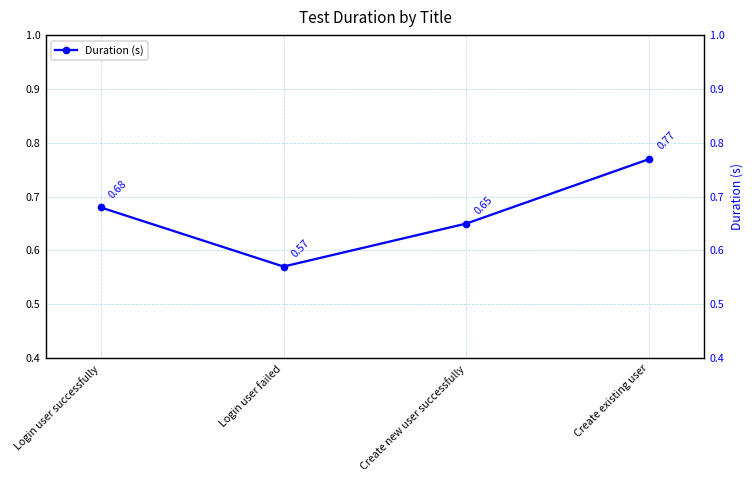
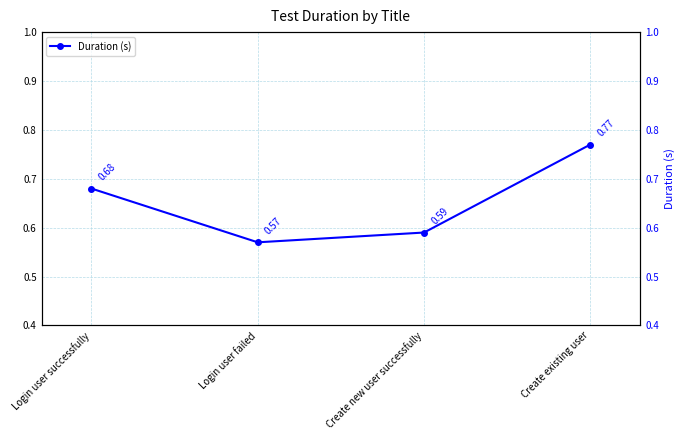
  {
    "Login user successfully": 0.68,
    "Login user failed": 0.57,
-   "Create new user successfully": 0.65,
+   "Create new user successfully": 0.59,
    "Create existing user": 0.77
  }
